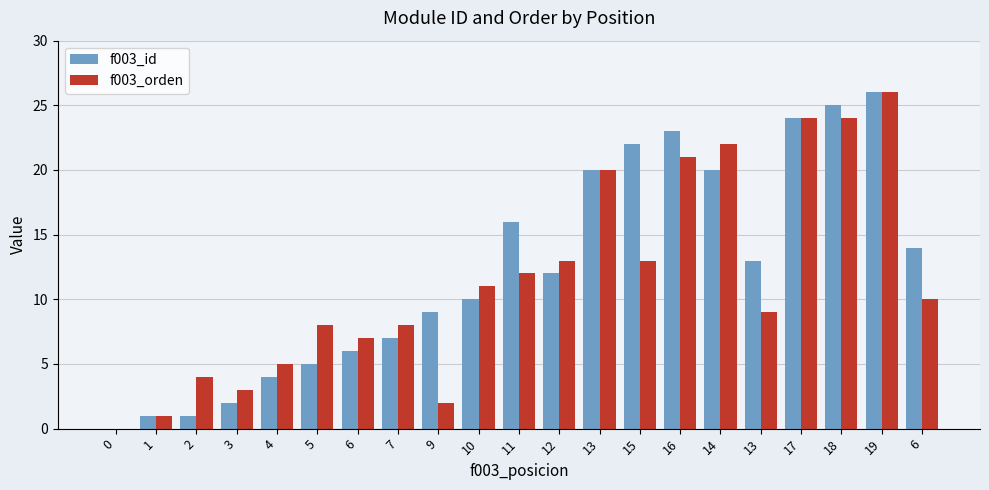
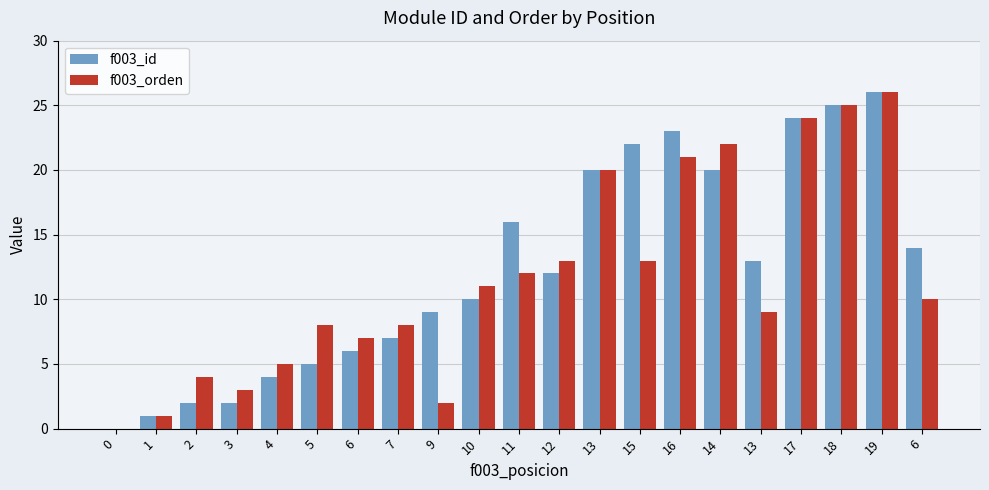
  {
    "f003_id": {
      "0": 0,
      "1": 1,
-     "2": 1,
+     "2": 2,
      "3": 2,
      "4": 4,
      "5": 5,
      "7": 7,
      "9": 9,
      "10": 10,
      "11": 16,
      "12": 12,
      "15": 22,
      "16": 23,
      "14": 20,
      "17": 24,
      "18": 25,
      "19": 26
    },
    "f003_orden": {
      "0": 0,
      "1": 1,
      "2": 4,
      "3": 3,
      "4": 5,
      "5": 8,
      "7": 8,
      "9": 2,
      "10": 11,
      "11": 12,
      "12": 13,
      "15": 13,
      "16": 21,
      "14": 22,
      "17": 24,
-     "18": 24,
+     "18": 25,
      "19": 26
    }
  }
